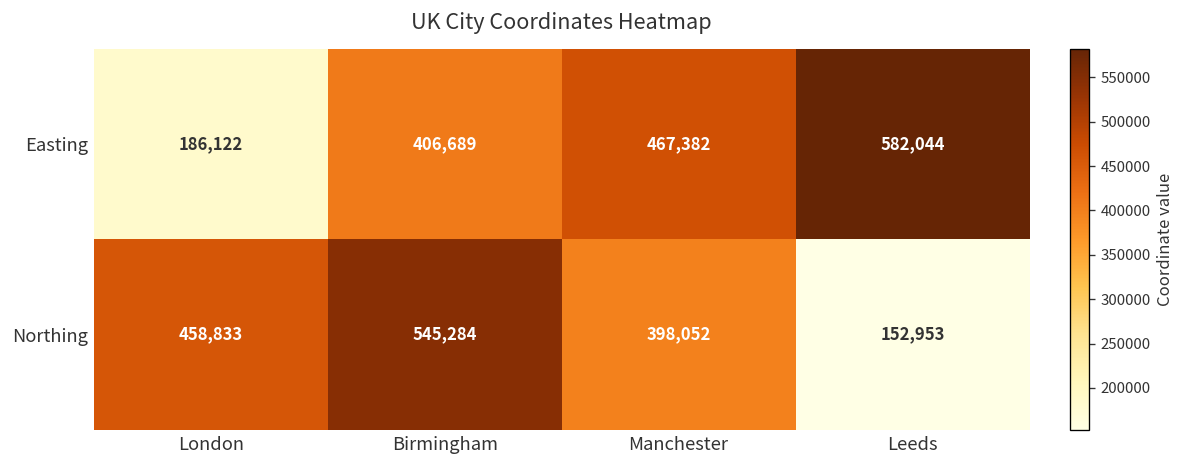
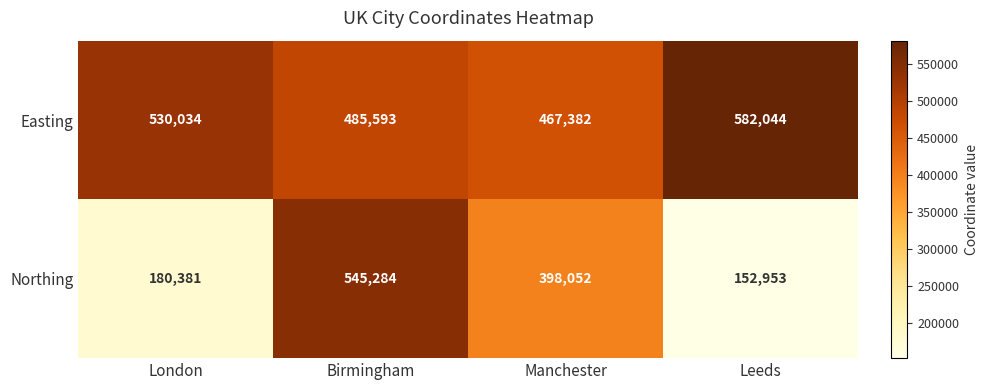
  {
    "Easting": {
-     "London": "186,122",
-     "Birmingham": "406,689",
+     "London": "530,034",
+     "Birmingham": "485,593",
      "Manchester": "467,382",
      "Leeds": "582,044"
    },
    "Northing": {
-     "London": "458,833",
+     "London": "180,381",
      "Birmingham": "545,284",
      "Manchester": "398,052",
      "Leeds": "152,953"
    }
  }
